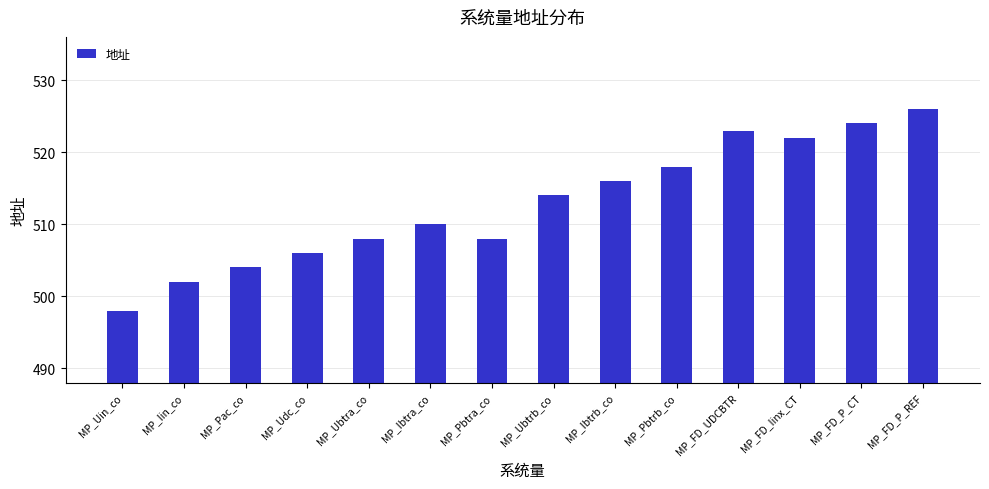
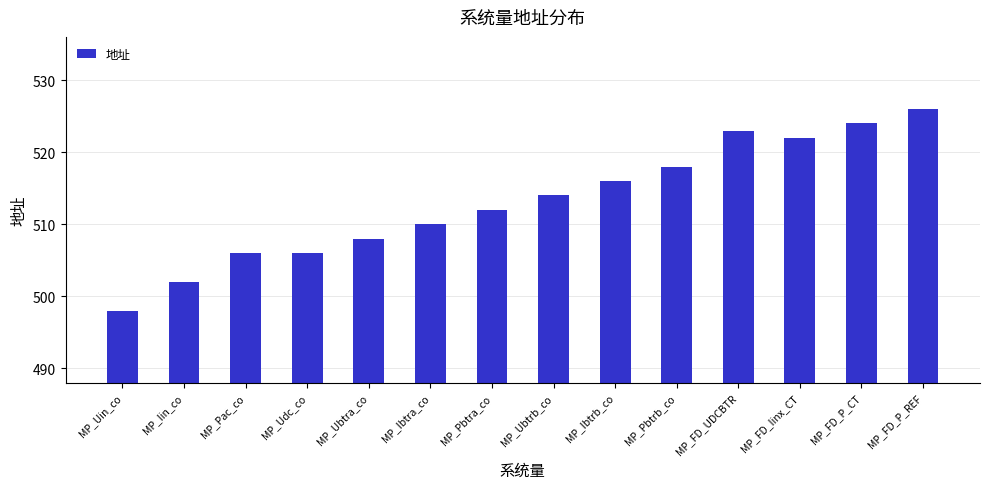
  {
    "MP_Uin_co": 498,
    "MP_Iin_co": 502,
-   "MP_Pac_co": 504,
+   "MP_Pac_co": 506,
    "MP_Udc_co": 506,
    "MP_Ubtra_co": 508,
    "MP_Ibtra_co": 510,
-   "MP_Pbtra_co": 508,
+   "MP_Pbtra_co": 512,
    "MP_Ubtrb_co": 514,
    "MP_Ibtrb_co": 516,
    "MP_Pbtrb_co": 518,
    "MP_FD_UDCBTR": 523,
    "MP_FD_Iinx_CT": 522,
    "MP_FD_P_CT": 524,
    "MP_FD_P_REF": 526
  }
